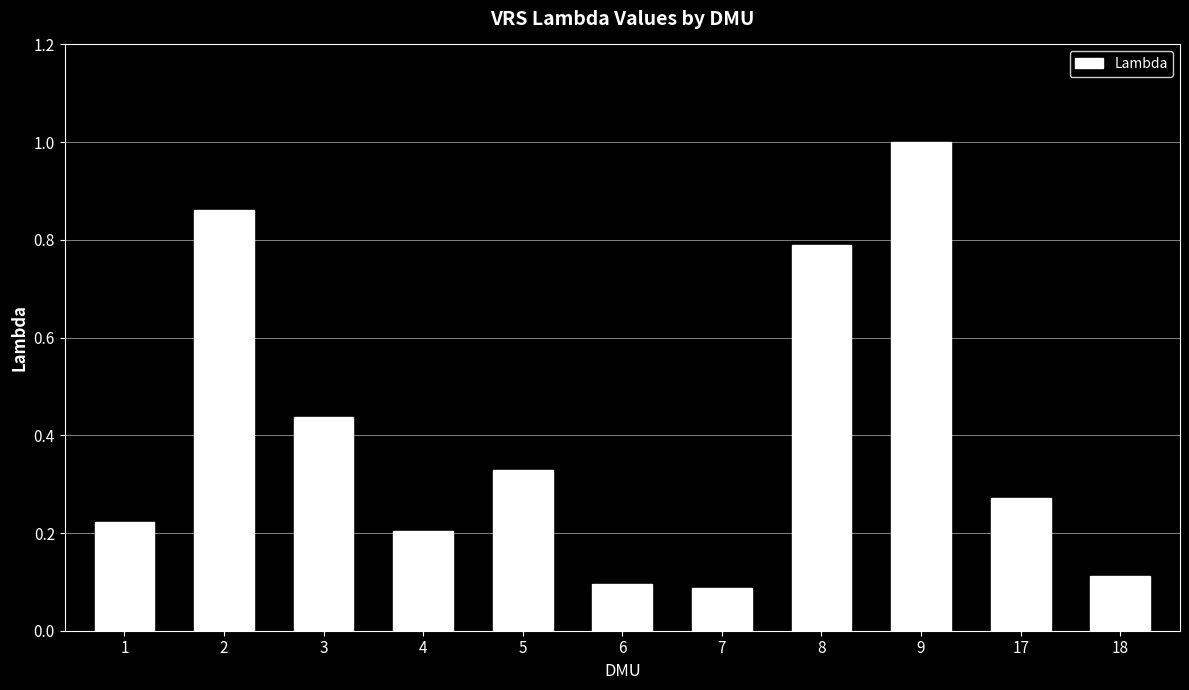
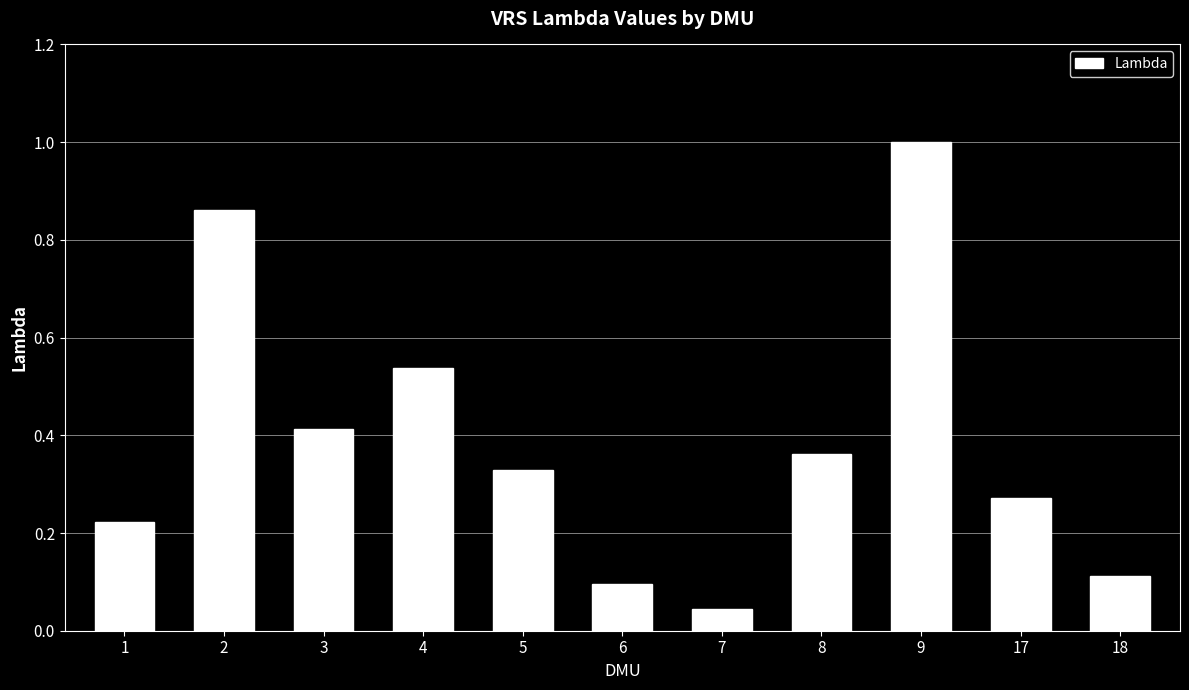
  {
    "1": 0.22,
    "2": 0.86,
-   "3": 0.44,
-   "4": 0.20,
+   "3": 0.41,
+   "4": 0.54,
    "5": 0.33,
    "6": 0.10,
-   "7": 0.09,
-   "8": 0.79,
+   "7": 0.04,
+   "8": 0.36,
    "9": 1.00,
    "17": 0.27,
    "18": 0.11
  }
